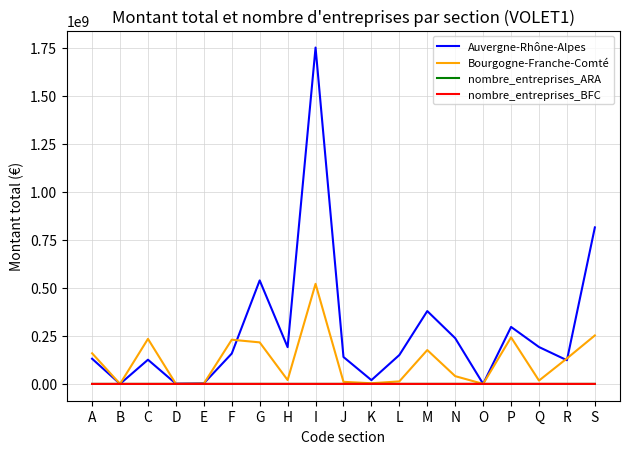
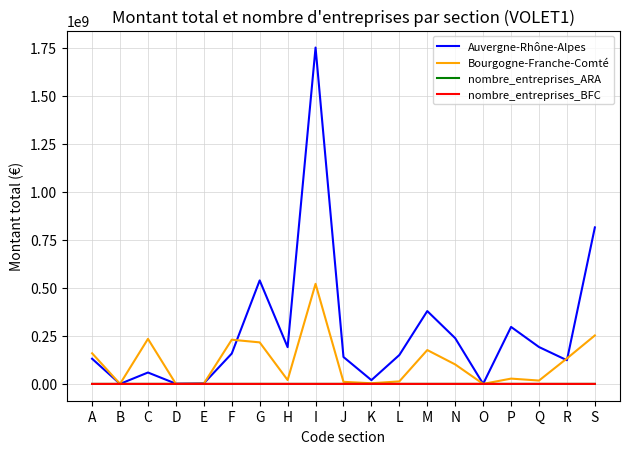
  {
    "Auvergne-Rhône-Alpes": {
      "A": 130000000,
-     "C": 130000000,
+     "C": 60000000,
      "F": 160000000,
      "G": 540000000,
      "H": 190000000,
      "I": 1750000000,
      "J": 140000000,
      "K": 20000000,
      "L": 150000000,
      "M": 380000000,
      "N": 240000000,
      "P": 300000000,
      "Q": 190000000,
      "S": 820000000
    },
    "Bourgogne-Franche-Comté": {
      "A": 160000000,
      "C": 230000000,
      "F": 230000000,
      "G": 220000000,
      "H": 20000000,
      "I": 520000000,
      "M": 180000000,
-     "N": 40000000,
-     "P": 240000000,
+     "N": 100000000,
+     "P": 30000000,
      "Q": 20000000,
      "S": 250000000
    },
    "nombre_entreprises_BFC": {
      "A": 0,
      "C": 0,
      "F": 0,
      "G": 0,
      "H": 0,
      "I": 0,
      "M": 0,
      "N": 0,
      "P": 0,
      "Q": 0,
      "R": 0,
      "S": 0
    }
  }
